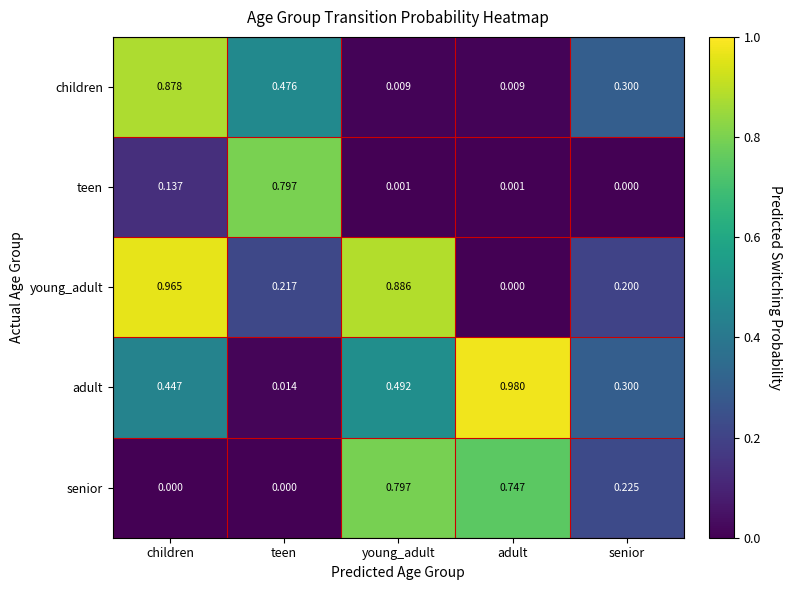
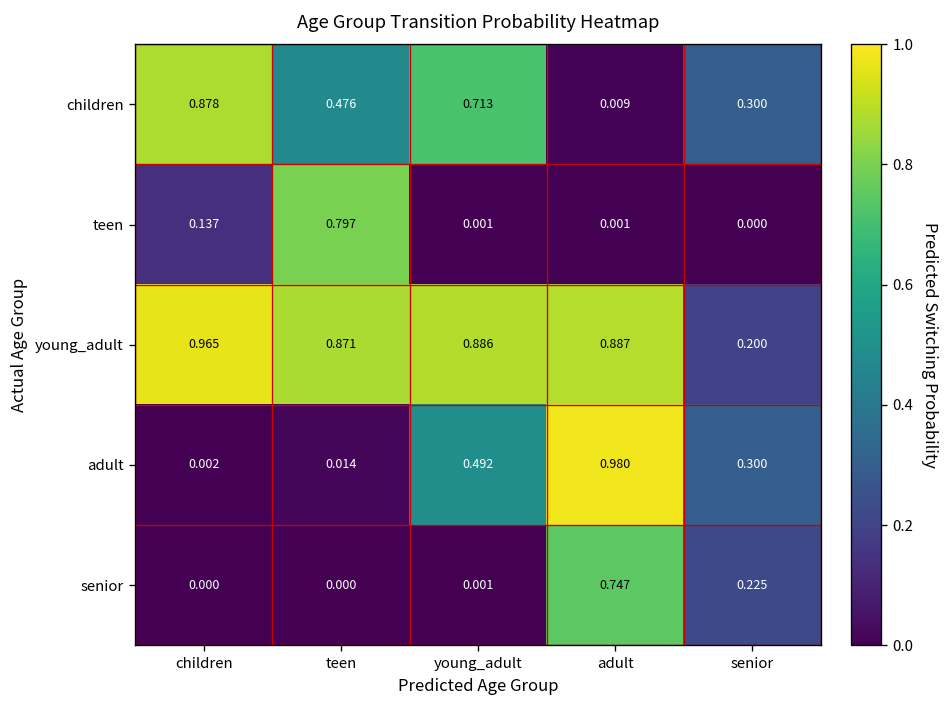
  {
    "children": {
      "children": 0.878,
      "teen": 0.476,
-     "young_adult": 0.009,
+     "young_adult": 0.713,
      "adult": 0.009,
      "senior": 0.300
    },
    "teen": {
      "children": 0.137,
      "teen": 0.797,
      "young_adult": 0.001,
      "adult": 0.001,
      "senior": 0.000
    },
    "young_adult": {
      "children": 0.965,
-     "teen": 0.217,
+     "teen": 0.871,
      "young_adult": 0.886,
-     "adult": 0.000,
+     "adult": 0.887,
      "senior": 0.200
    },
    "adult": {
-     "children": 0.447,
+     "children": 0.002,
      "teen": 0.014,
      "young_adult": 0.492,
      "adult": 0.980,
      "senior": 0.300
    },
    "senior": {
      "children": 0.000,
      "teen": 0.000,
-     "young_adult": 0.797,
+     "young_adult": 0.001,
      "adult": 0.747,
      "senior": 0.225
    }
  }
